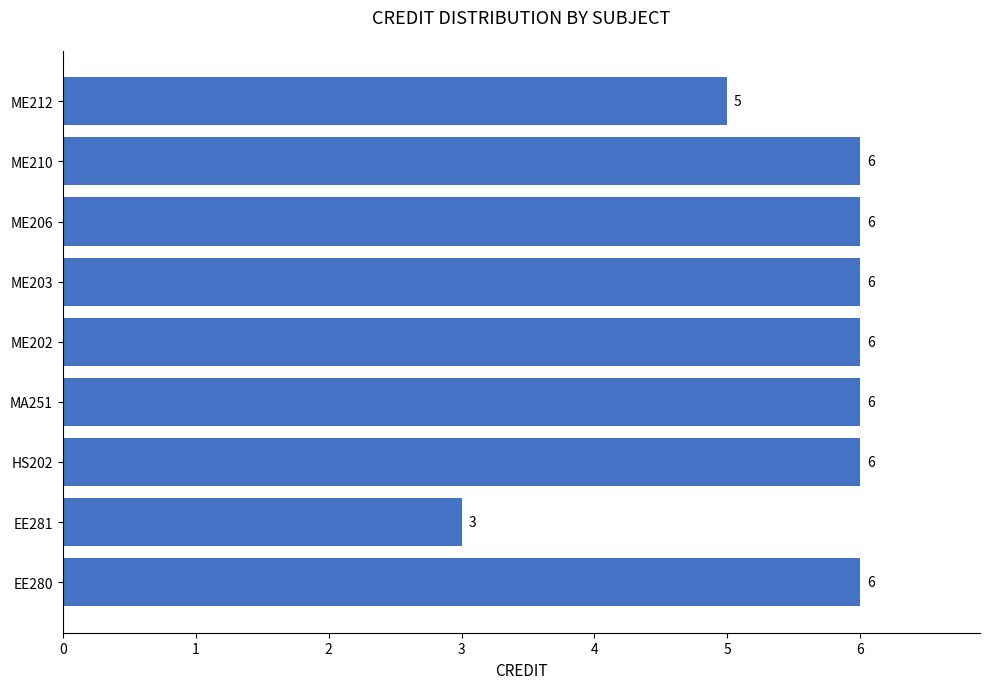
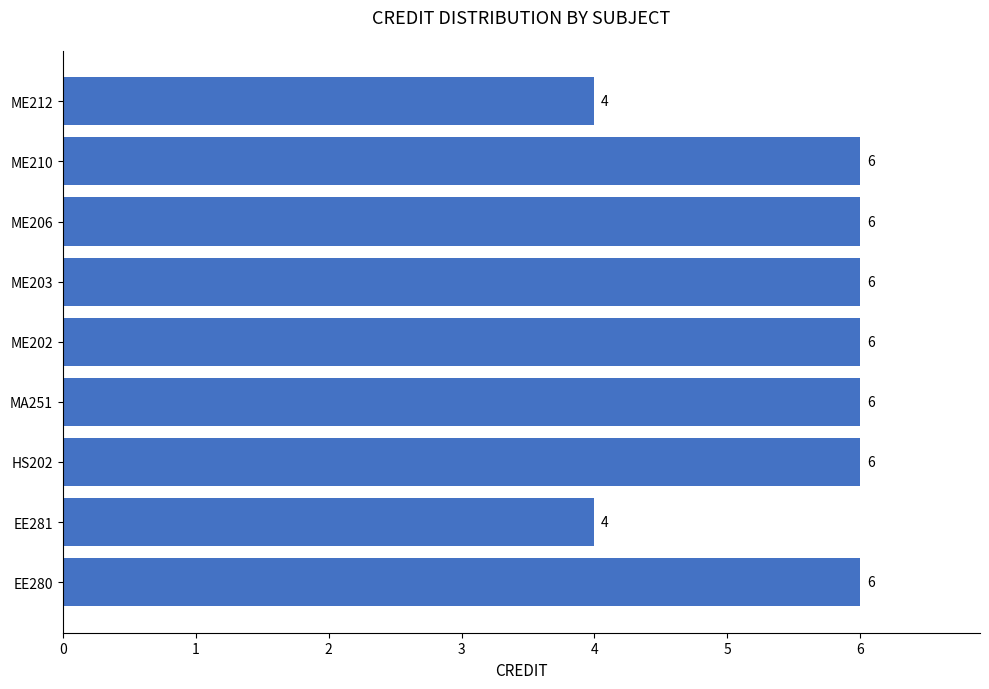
  {
-   "ME212": 5,
+   "ME212": 4,
    "ME210": 6,
    "ME206": 6,
    "ME203": 6,
    "ME202": 6,
    "MA251": 6,
    "HS202": 6,
-   "EE281": 3,
+   "EE281": 4,
    "EE280": 6
  }
